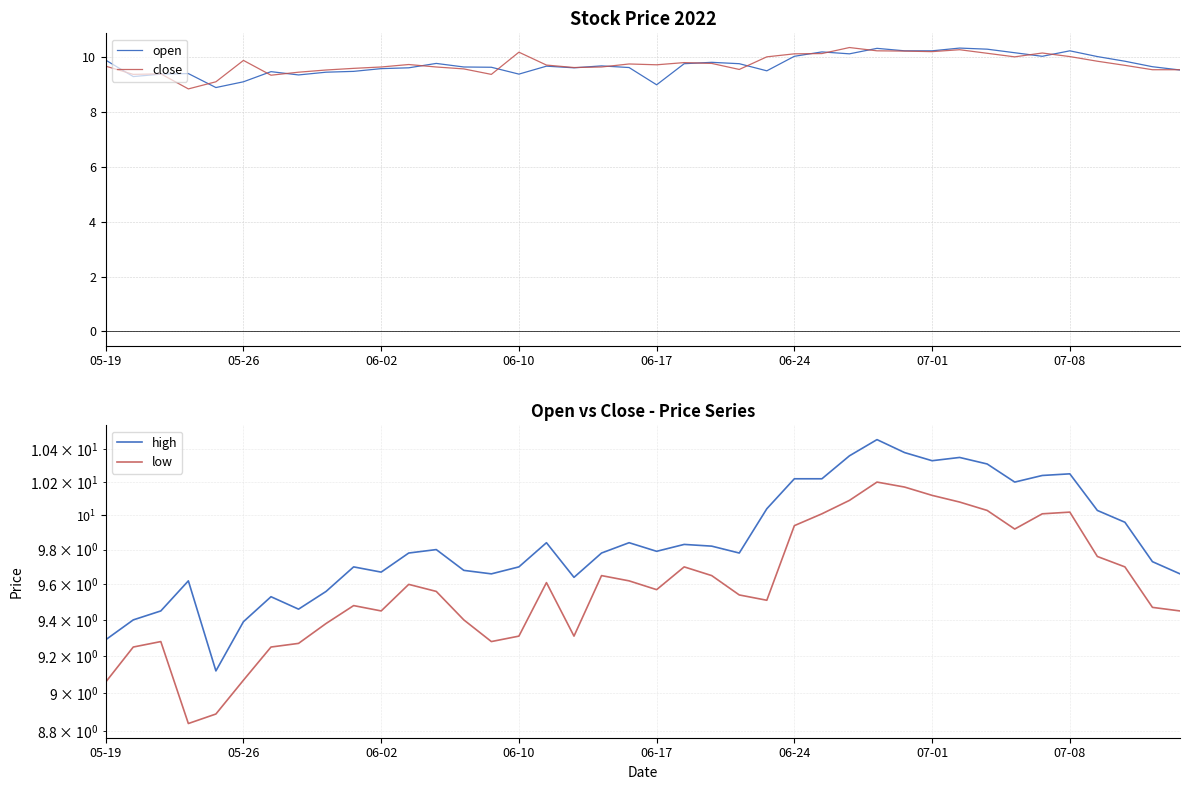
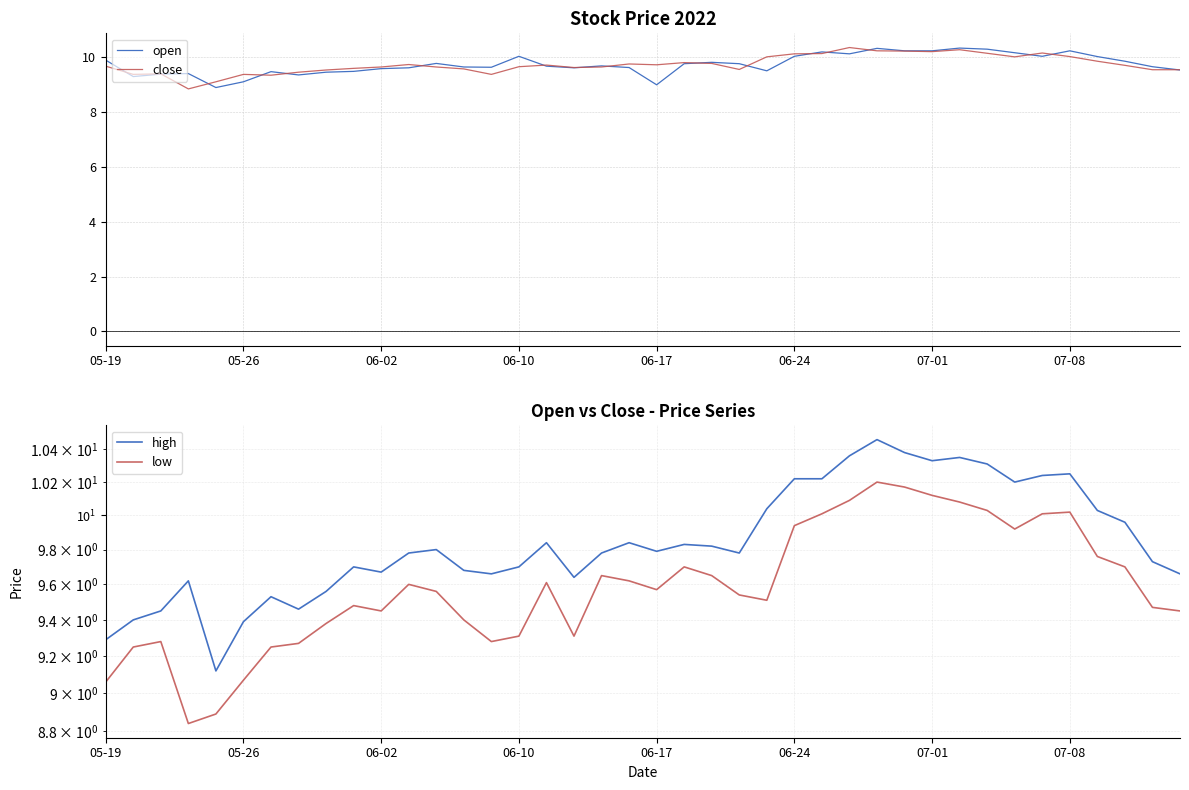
  {
    "Stock Price 2022": {
      "open": {
        "05-19": 9.9,
        "05-26": 9.1,
-       "06-10": 9.4,
+       "06-10": 10.0,
        "06-17": 9.0,
        "07-08": 10.2
      },
      "close": {
        "05-19": 9.7,
-       "05-26": 9.9,
-       "06-10": 10.2,
+       "05-26": 9.4,
+       "06-10": 9.7,
        "06-17": 9.7,
        "07-08": 10.0
      }
    }
  }
